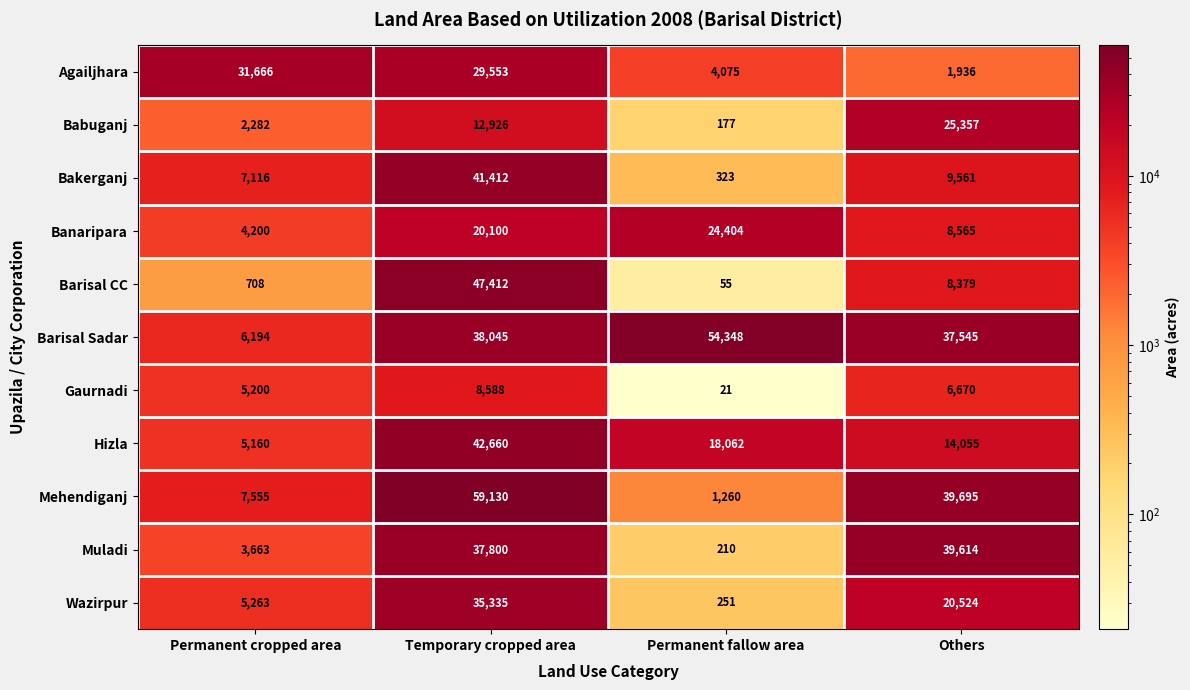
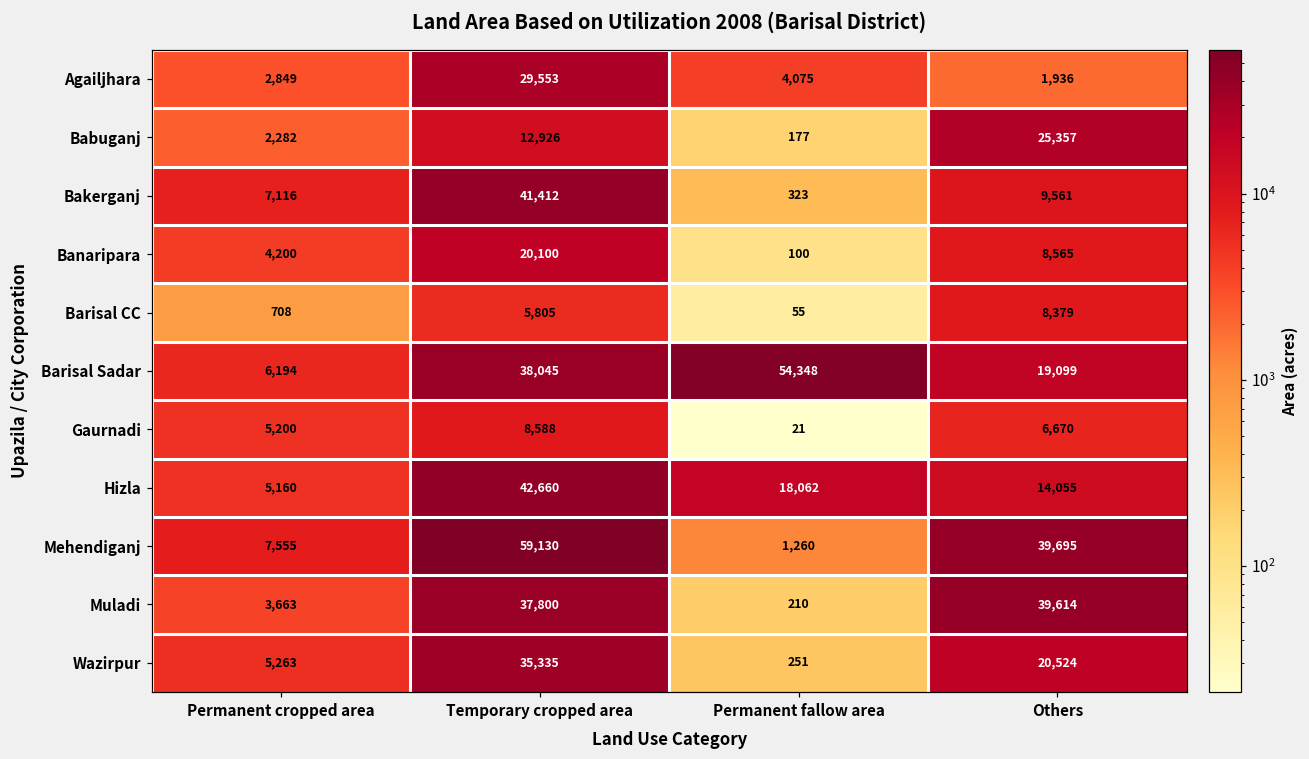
  {
    "Agailjhara": {
-     "Permanent cropped area": "31,666",
+     "Permanent cropped area": "2,849",
      "Temporary cropped area": "29,553",
      "Permanent fallow area": "4,075",
      "Others": "1,936"
    },
    "Babuganj": {
      "Permanent cropped area": "2,282",
      "Temporary cropped area": "12,926",
      "Permanent fallow area": "177",
      "Others": "25,357"
    },
    "Bakerganj": {
      "Permanent cropped area": "7,116",
      "Temporary cropped area": "41,412",
      "Permanent fallow area": "323",
      "Others": "9,561"
    },
    "Banaripara": {
      "Permanent cropped area": "4,200",
      "Temporary cropped area": "20,100",
-     "Permanent fallow area": "24,404",
+     "Permanent fallow area": "100",
      "Others": "8,565"
    },
    "Barisal CC": {
      "Permanent cropped area": "708",
-     "Temporary cropped area": "47,412",
+     "Temporary cropped area": "5,805",
      "Permanent fallow area": "55",
      "Others": "8,379"
    },
    "Barisal Sadar": {
      "Permanent cropped area": "6,194",
      "Temporary cropped area": "38,045",
      "Permanent fallow area": "54,348",
-     "Others": "37,545"
+     "Others": "19,099"
    },
    "Gaurnadi": {
      "Permanent cropped area": "5,200",
      "Temporary cropped area": "8,588",
      "Permanent fallow area": "21",
      "Others": "6,670"
    },
    "Hizla": {
      "Permanent cropped area": "5,160",
      "Temporary cropped area": "42,660",
      "Permanent fallow area": "18,062",
      "Others": "14,055"
    },
    "Mehendiganj": {
      "Permanent cropped area": "7,555",
      "Temporary cropped area": "59,130",
      "Permanent fallow area": "1,260",
      "Others": "39,695"
    },
    "Muladi": {
      "Permanent cropped area": "3,663",
      "Temporary cropped area": "37,800",
      "Permanent fallow area": "210",
      "Others": "39,614"
    },
    "Wazirpur": {
      "Permanent cropped area": "5,263",
      "Temporary cropped area": "35,335",
      "Permanent fallow area": "251",
      "Others": "20,524"
    }
  }
